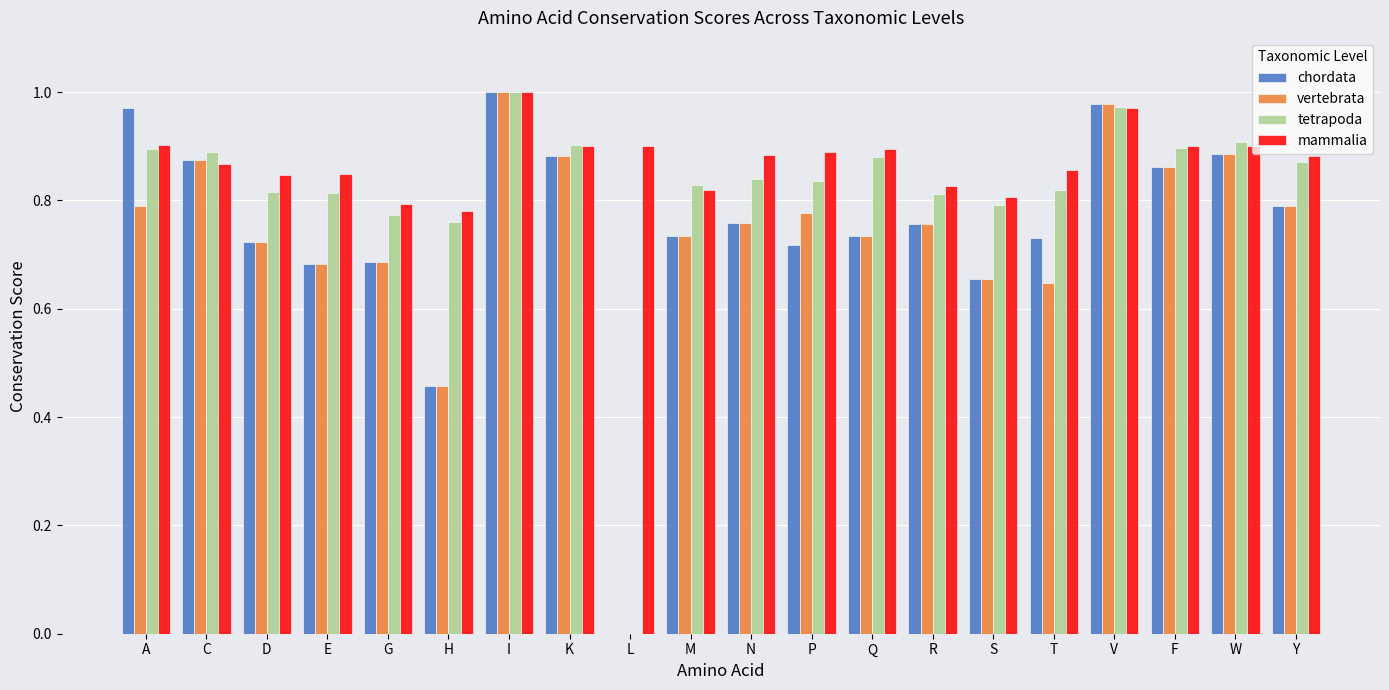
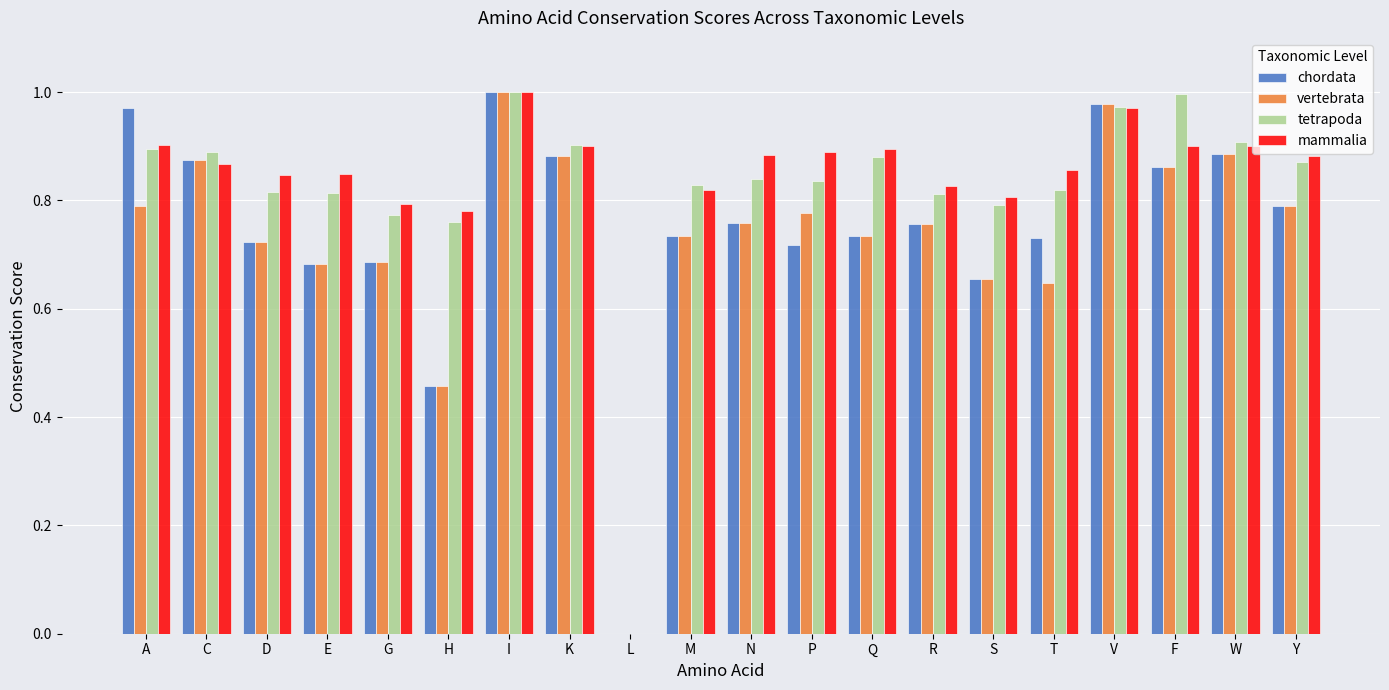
  {
    "chordata": {
      "A": 0.97,
      "C": 0.87,
      "D": 0.72,
      "E": 0.68,
      "G": 0.69,
      "H": 0.46,
      "I": 1.00,
      "K": 0.88,
      "L": 0.00,
      "M": 0.73,
      "N": 0.76,
      "P": 0.72,
      "Q": 0.73,
      "R": 0.76,
      "S": 0.66,
      "T": 0.73,
      "V": 0.98,
      "F": 0.86,
      "W": 0.89,
      "Y": 0.79
    },
    "vertebrata": {
      "A": 0.79,
      "C": 0.87,
      "D": 0.72,
      "E": 0.68,
      "G": 0.69,
      "H": 0.46,
      "I": 1.00,
      "K": 0.88,
      "L": 0.00,
      "M": 0.73,
      "N": 0.76,
      "P": 0.78,
      "Q": 0.73,
      "R": 0.76,
      "S": 0.66,
      "T": 0.65,
      "V": 0.98,
      "F": 0.86,
      "W": 0.89,
      "Y": 0.79
    },
    "tetrapoda": {
      "A": 0.89,
      "C": 0.89,
      "D": 0.82,
      "E": 0.81,
      "G": 0.77,
      "H": 0.76,
      "I": 1.00,
      "K": 0.90,
      "L": 0.00,
      "M": 0.83,
      "N": 0.84,
      "P": 0.84,
      "Q": 0.88,
      "R": 0.81,
      "S": 0.79,
      "T": 0.82,
      "V": 0.97,
-     "F": 0.90,
+     "F": 1.00,
      "W": 0.91,
      "Y": 0.87
    },
    "mammalia": {
      "A": 0.9,
      "C": 0.87,
      "D": 0.85,
      "E": 0.85,
      "G": 0.79,
      "H": 0.78,
      "I": 1.0,
      "K": 0.9,
-     "L": 0.9,
+     "L": 0.0,
      "M": 0.82,
      "N": 0.88,
      "P": 0.89,
      "Q": 0.90,
      "R": 0.83,
      "S": 0.81,
      "T": 0.86,
      "V": 0.97,
      "F": 0.9,
      "Y": 0.88
    }
  }
